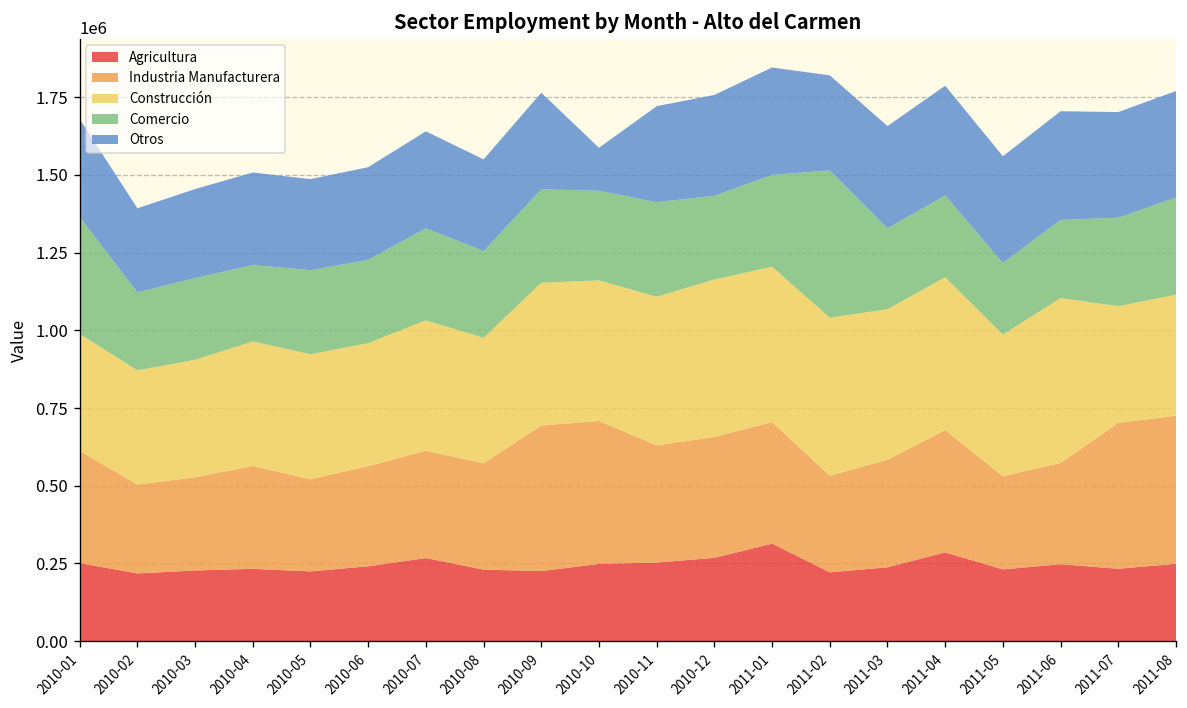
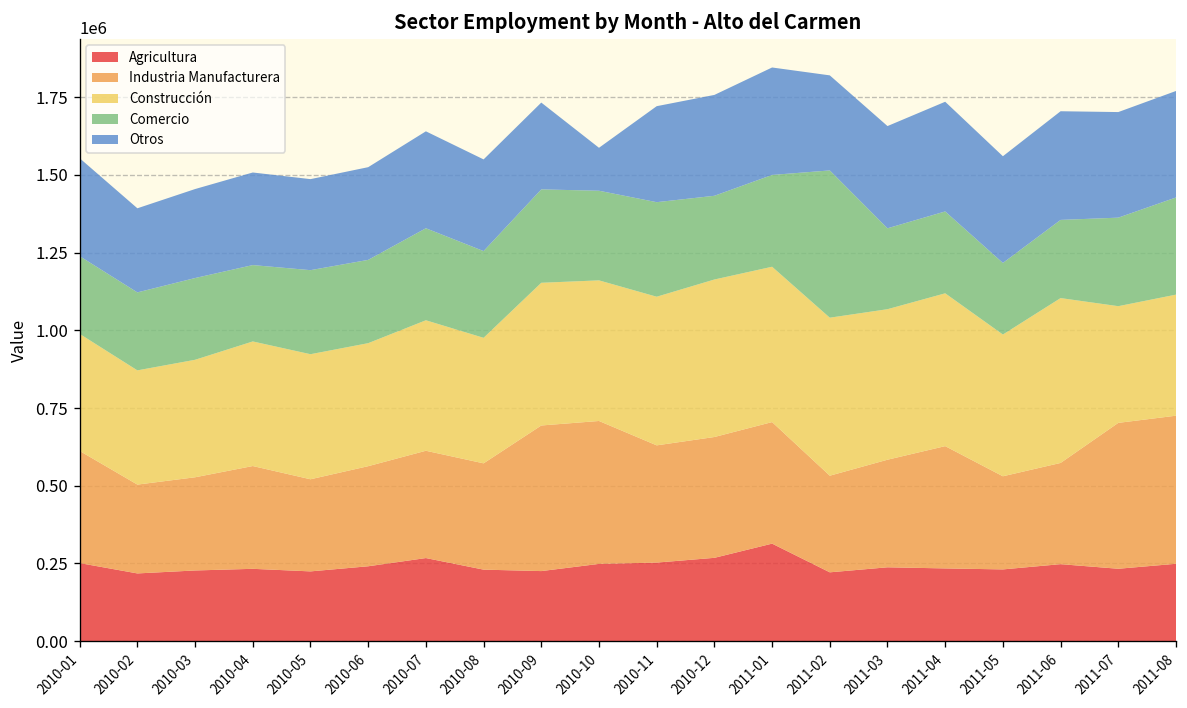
  {
    "Agricultura": {
      "2010-01": 250000,
      "2010-02": 220000,
      "2010-03": 230000,
      "2010-04": 230000,
      "2010-05": 220000,
      "2010-06": 240000,
      "2010-07": 270000,
      "2010-08": 230000,
      "2010-09": 230000,
      "2010-10": 250000,
      "2010-11": 250000,
      "2010-12": 270000,
      "2011-01": 310000,
      "2011-02": 220000,
      "2011-03": 240000,
-     "2011-04": 290000,
+     "2011-04": 230000,
      "2011-05": 230000,
      "2011-06": 250000,
      "2011-07": 230000,
      "2011-08": 250000
    },
    "Comercio": {
-     "2010-01": 380000,
+     "2010-01": 250000,
      "2010-02": 250000,
      "2010-03": 260000,
      "2010-04": 250000,
      "2010-05": 270000,
      "2010-06": 270000,
      "2010-07": 300000,
      "2010-08": 280000,
      "2010-09": 300000,
      "2010-10": 290000,
      "2010-11": 300000,
      "2010-12": 270000,
      "2011-01": 300000,
      "2011-02": 470000,
      "2011-03": 260000,
      "2011-04": 260000,
      "2011-05": 230000,
      "2011-06": 250000,
      "2011-07": 280000,
      "2011-08": 310000
    },
    "Otros": {
      "2010-01": 320000,
      "2010-02": 270000,
      "2010-03": 290000,
      "2010-04": 300000,
      "2010-05": 290000,
      "2010-06": 300000,
      "2010-07": 310000,
      "2010-08": 290000,
-     "2010-09": 310000,
+     "2010-09": 280000,
      "2010-10": 140000,
      "2010-11": 310000,
      "2010-12": 320000,
      "2011-01": 350000,
      "2011-02": 310000,
      "2011-03": 330000,
      "2011-04": 350000,
      "2011-05": 340000,
      "2011-06": 350000,
      "2011-07": 340000,
      "2011-08": 340000
    }
  }
